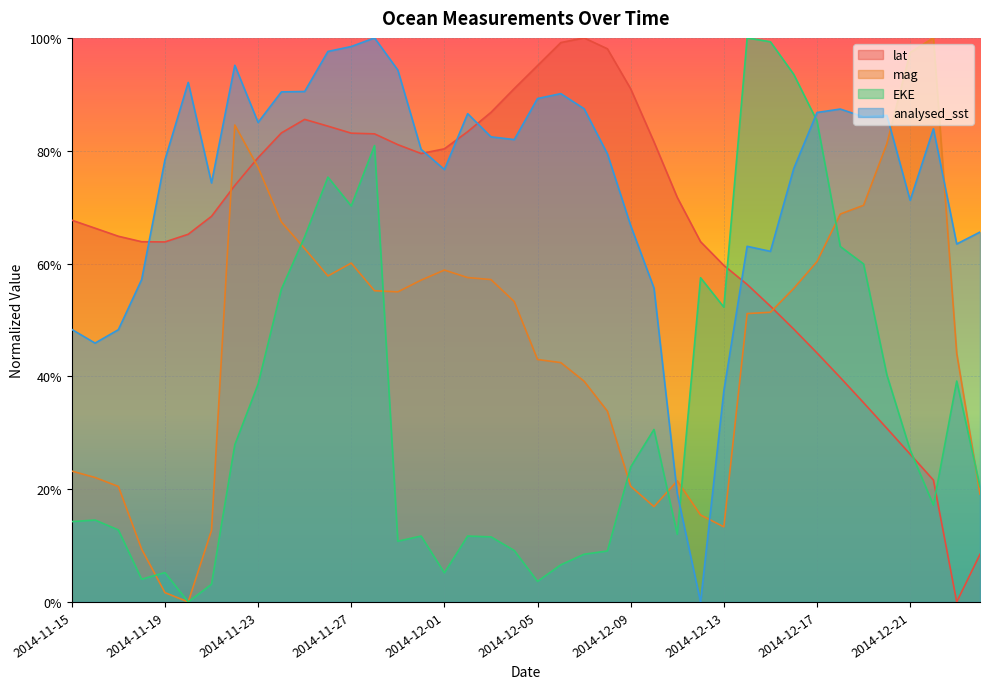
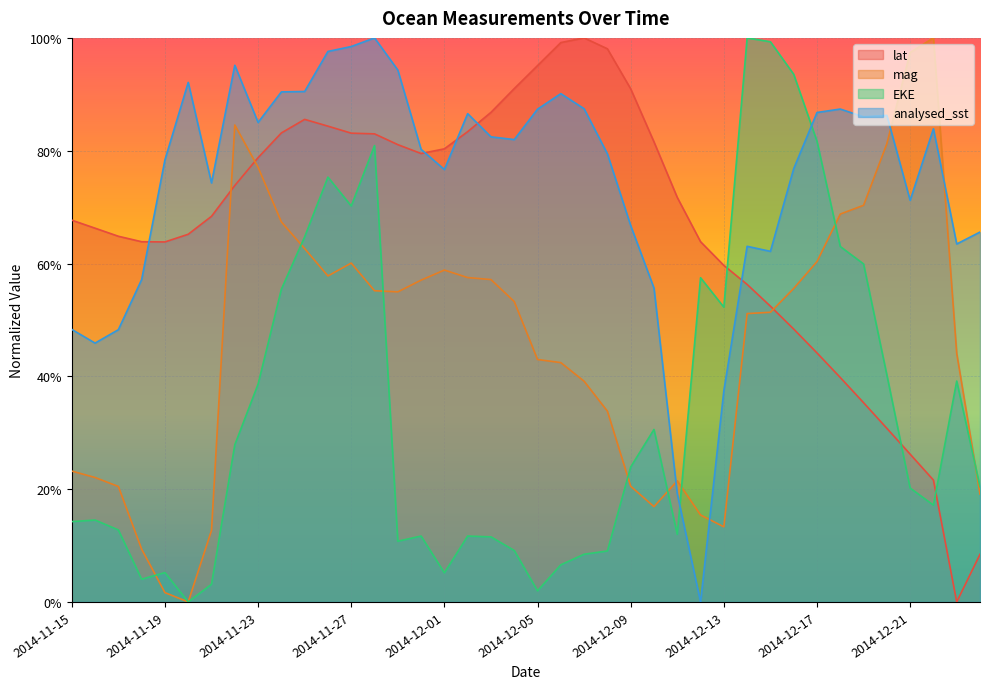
  {
    "EKE": {
      "2014-11-15": "14%",
      "2014-11-19": "5%",
      "2014-11-23": "39%",
      "2014-11-27": "70%",
      "2014-12-01": "5%",
-     "2014-12-05": "4%",
+     "2014-12-05": "2%",
      "2014-12-09": "24%",
      "2014-12-13": "52%",
-     "2014-12-17": "85%",
-     "2014-12-21": "27%"
+     "2014-12-17": "82%",
+     "2014-12-21": "20%"
    },
    "analysed_sst": {
      "2014-11-15": "48%",
      "2014-11-19": "78%",
      "2014-11-23": "85%",
      "2014-11-27": "98%",
      "2014-12-01": "77%",
-     "2014-12-05": "89%",
+     "2014-12-05": "87%",
      "2014-12-09": "67%",
      "2014-12-13": "37%",
      "2014-12-17": "87%",
      "2014-12-21": "71%"
    }
  }
